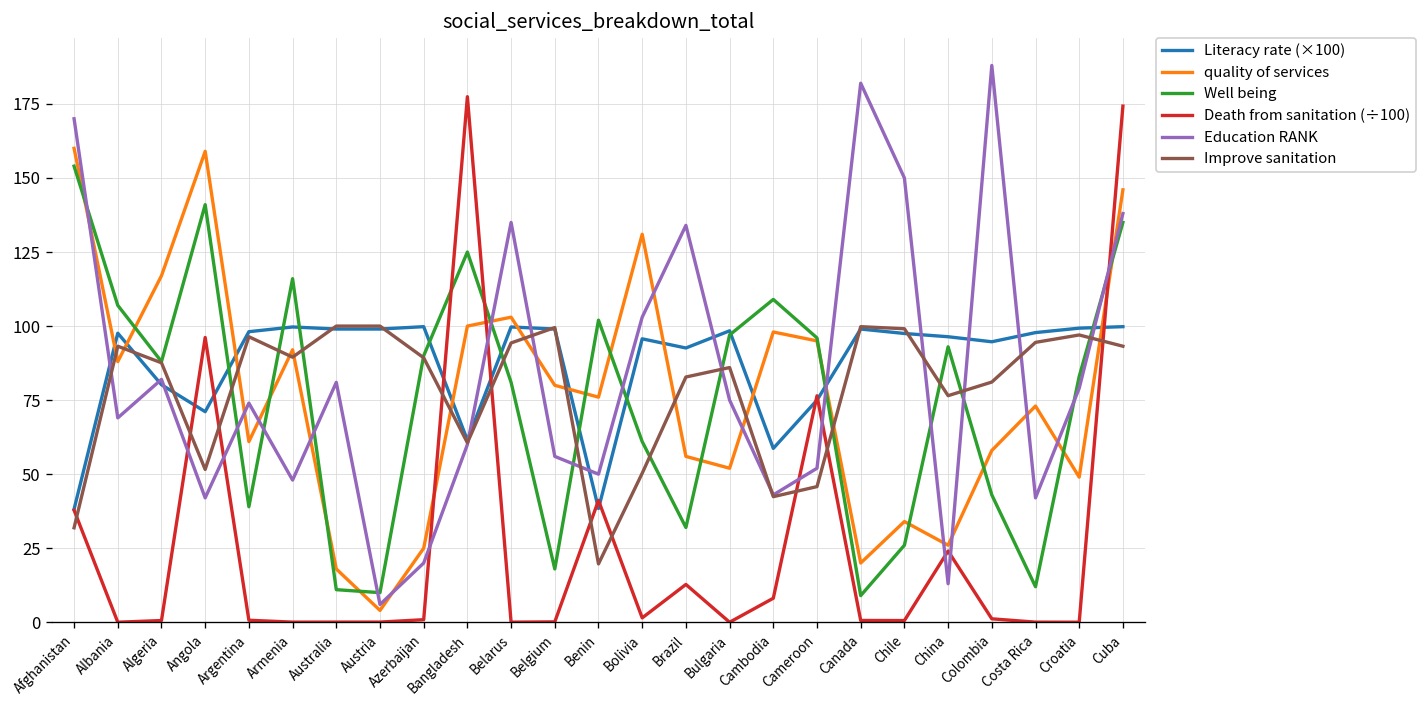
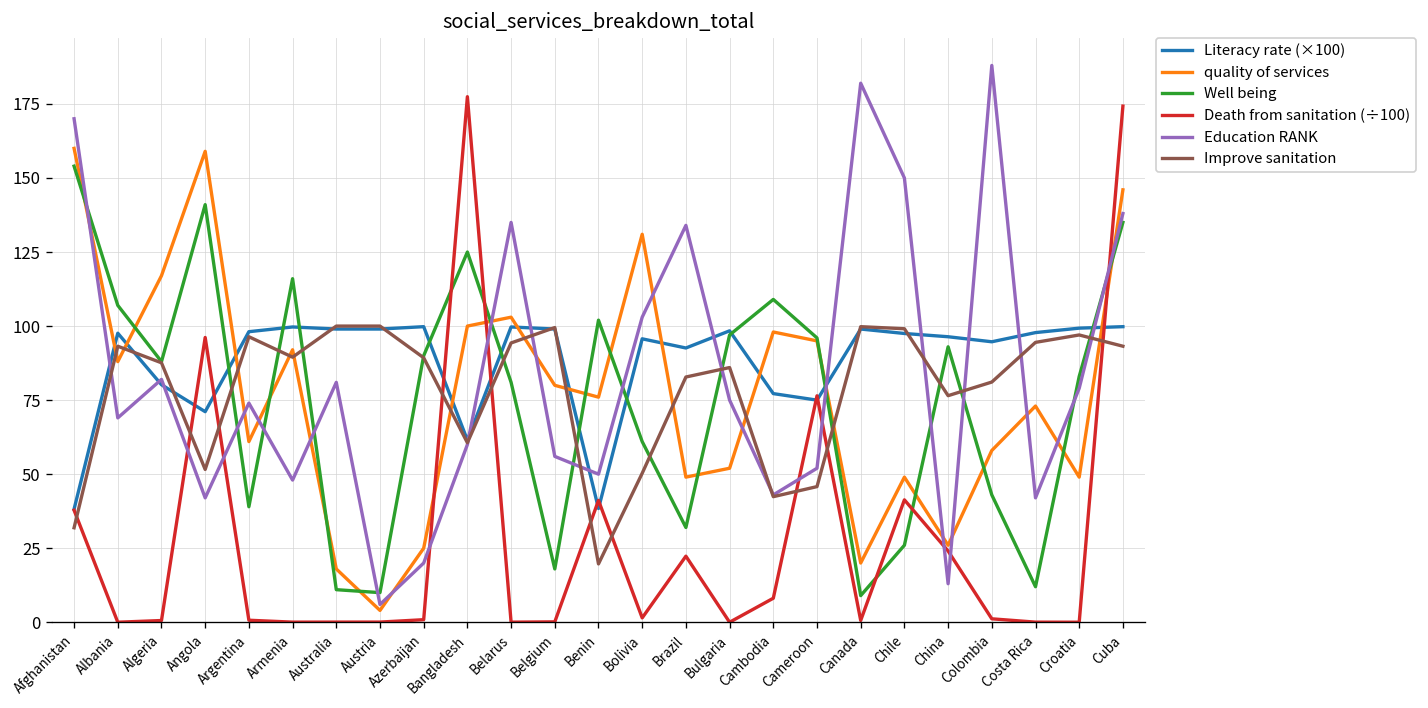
  {
    "Literacy rate (×100)": {
      "Albania": 98,
      "Algeria": 80,
      "Angola": 71,
      "Argentina": 98,
      "Armenia": 100,
      "Azerbaijan": 100,
      "Belarus": 100,
      "Benin": 38,
      "Bolivia": 96,
      "Brazil": 93,
      "Bulgaria": 98,
-     "Cambodia": 59,
+     "Cambodia": 77,
      "Cameroon": 75,
      "Chile": 98,
      "China": 96,
      "Colombia": 95,
      "Costa Rica": 98,
      "Croatia": 99,
      "Cuba": 100
    },
    "quality of services": {
      "Afghanistan": 160,
      "Albania": 88,
      "Algeria": 117,
      "Angola": 159,
      "Argentina": 61,
      "Armenia": 92,
      "Australia": 18,
      "Austria": 4,
      "Azerbaijan": 25,
      "Bangladesh": 100,
      "Belarus": 103,
      "Belgium": 80,
      "Benin": 76,
      "Bolivia": 131,
-     "Brazil": 56,
+     "Brazil": 49,
      "Bulgaria": 52,
      "Cambodia": 98,
      "Canada": 20,
-     "Chile": 34,
+     "Chile": 49,
      "China": 26,
      "Colombia": 58,
      "Costa Rica": 73,
      "Croatia": 49,
      "Cuba": 146
    },
    "Well being": {
      "Afghanistan": 154,
      "Albania": 107,
      "Angola": 141,
      "Argentina": 39,
      "Armenia": 116,
      "Australia": 11,
      "Austria": 10,
      "Bangladesh": 125,
      "Belarus": 81,
      "Belgium": 18,
      "Benin": 102,
      "Bolivia": 61,
      "Brazil": 32,
      "Bulgaria": 97,
      "Cambodia": 109,
      "Canada": 9,
      "Chile": 26,
      "China": 93,
      "Colombia": 43,
      "Costa Rica": 12,
      "Croatia": 83,
      "Cuba": 135
    },
    "Death from sanitation (÷100)": {
      "Albania": 0,
      "Algeria": 1,
      "Angola": 96,
      "Argentina": 1,
      "Armenia": 0,
      "Australia": 0,
      "Austria": 0,
      "Azerbaijan": 1,
      "Bangladesh": 177,
      "Belarus": 0,
      "Belgium": 0,
      "Benin": 41,
      "Bolivia": 1,
-     "Brazil": 13,
+     "Brazil": 22,
      "Bulgaria": 0,
      "Cambodia": 8,
      "Cameroon": 76,
      "Canada": 1,
-     "Chile": 1,
+     "Chile": 41,
      "China": 24,
      "Colombia": 1,
      "Costa Rica": 0,
      "Croatia": 0,
      "Cuba": 174
    },
    "Education RANK": {
      "Afghanistan": 170,
      "Albania": 69,
      "Algeria": 82,
      "Angola": 42,
      "Argentina": 74,
      "Armenia": 48,
      "Australia": 81,
      "Austria": 6,
      "Azerbaijan": 20,
      "Belarus": 135,
      "Belgium": 56,
      "Benin": 50,
      "Bolivia": 103,
      "Brazil": 134,
      "Bulgaria": 75,
      "Cameroon": 52,
      "Canada": 182,
      "Chile": 150,
      "China": 13,
      "Colombia": 188,
      "Costa Rica": 42,
      "Croatia": 79,
      "Cuba": 138
    },
    "Improve sanitation": {
      "Afghanistan": 32,
      "Albania": 93,
      "Angola": 52,
      "Argentina": 96,
      "Armenia": 90,
      "Belarus": 94,
      "Benin": 20,
      "Bolivia": 50,
      "Brazil": 83,
      "Bulgaria": 86,
      "Cameroon": 46,
      "Chile": 99,
      "China": 77,
      "Colombia": 81,
      "Costa Rica": 95,
      "Croatia": 97,
      "Cuba": 93
    }
  }
